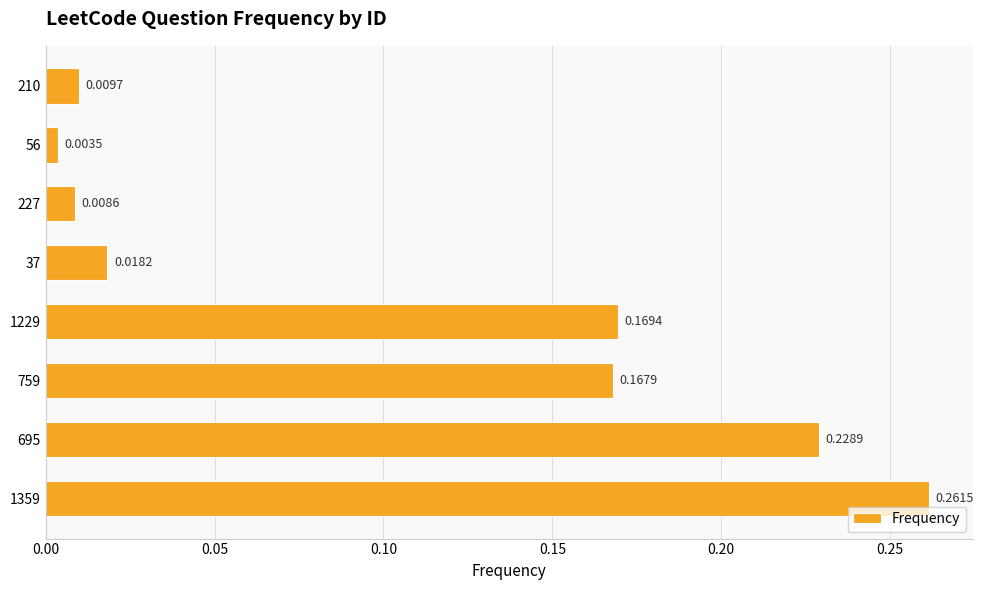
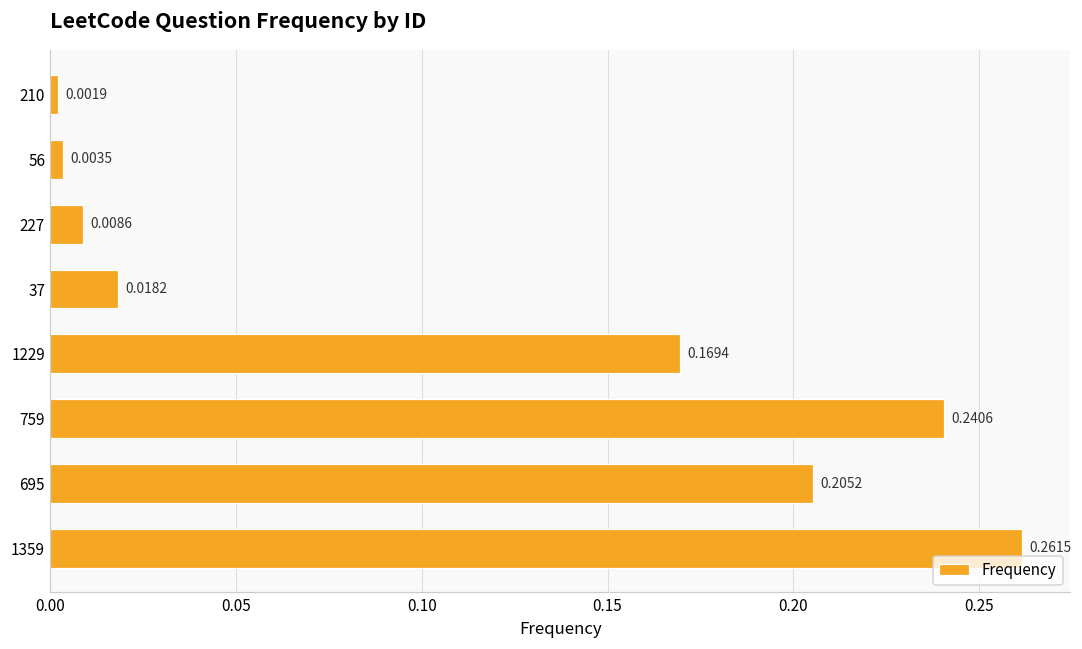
  {
-   "210": 0.0097,
+   "210": 0.0019,
    "56": 0.0035,
    "227": 0.0086,
    "37": 0.0182,
    "1229": 0.1694,
-   "759": 0.1679,
-   "695": 0.2289,
+   "759": 0.2406,
+   "695": 0.2052,
    "1359": 0.2615
  }
